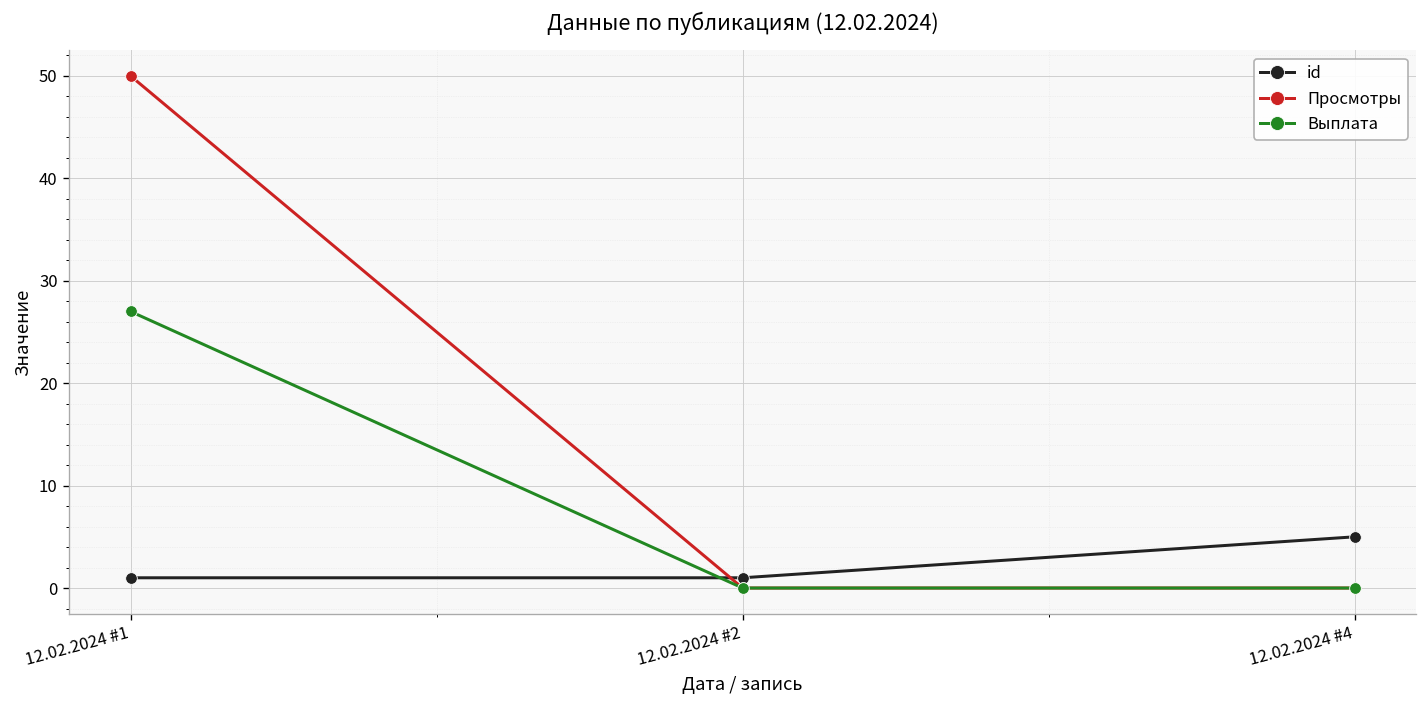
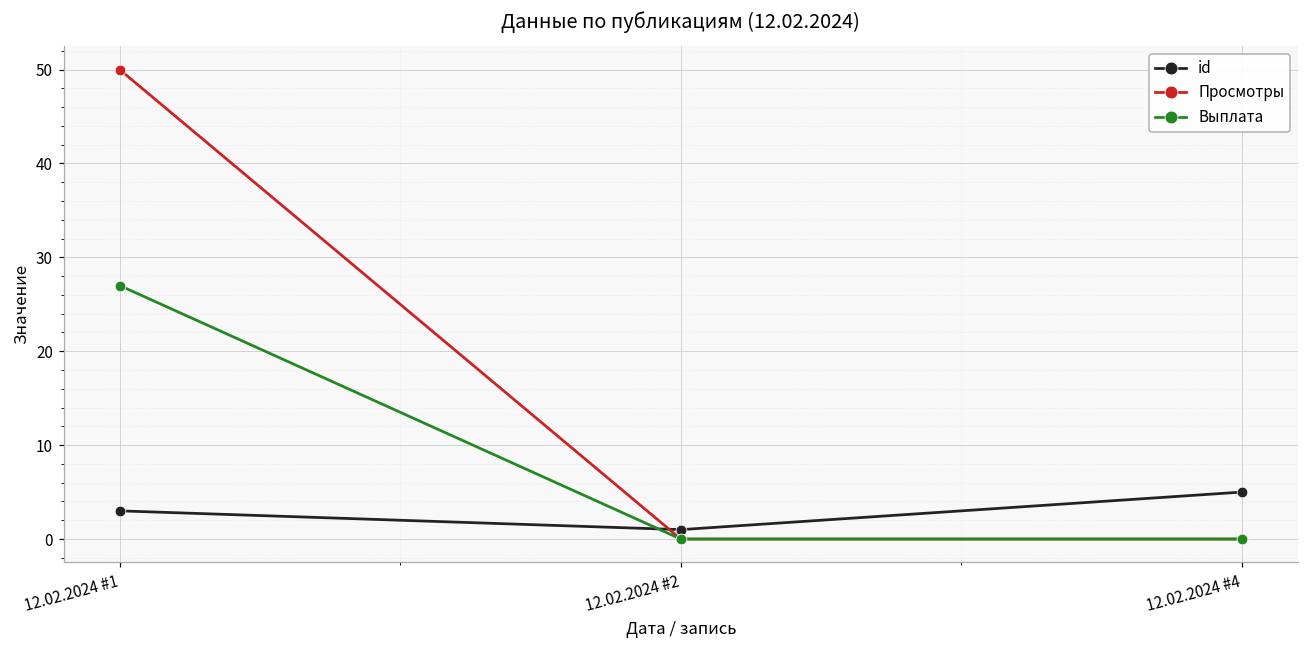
  {
    "id": {
-     "12.02.2024 #1": 1,
+     "12.02.2024 #1": 3,
      "12.02.2024 #2": 1,
      "12.02.2024 #4": 5
    },
    "Просмотры": {
      "12.02.2024 #1": 50
    },
    "Выплата": {
      "12.02.2024 #1": 27
    }
  }
